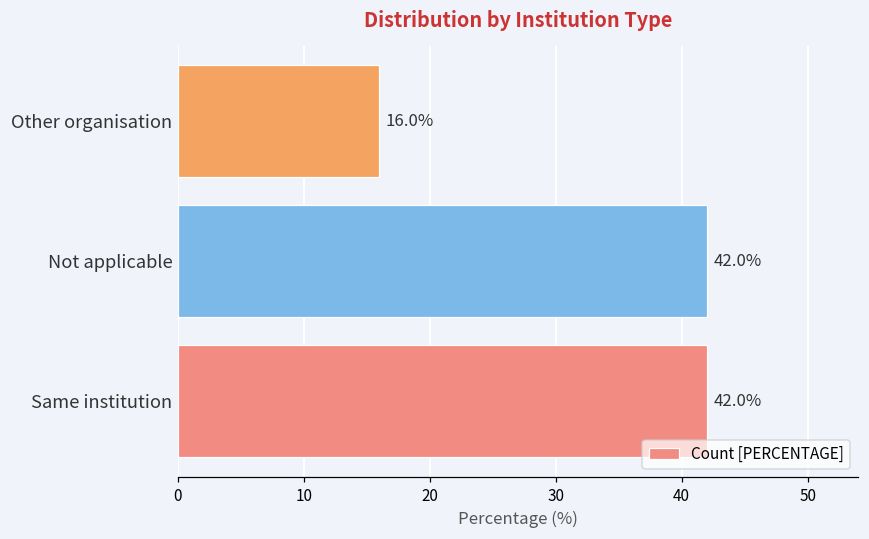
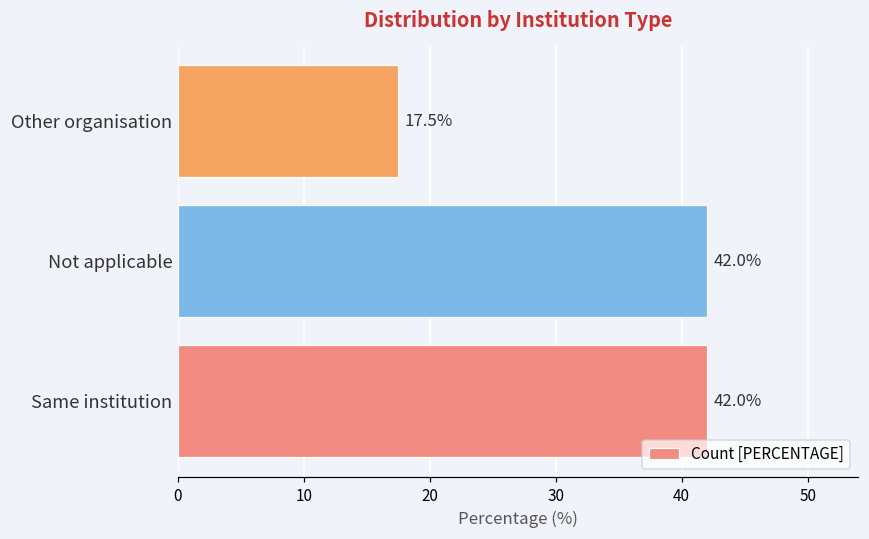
  {
-   "Other organisation": "16.0%",
+   "Other organisation": "17.5%",
    "Not applicable": "42.0%",
    "Same institution": "42.0%"
  }
